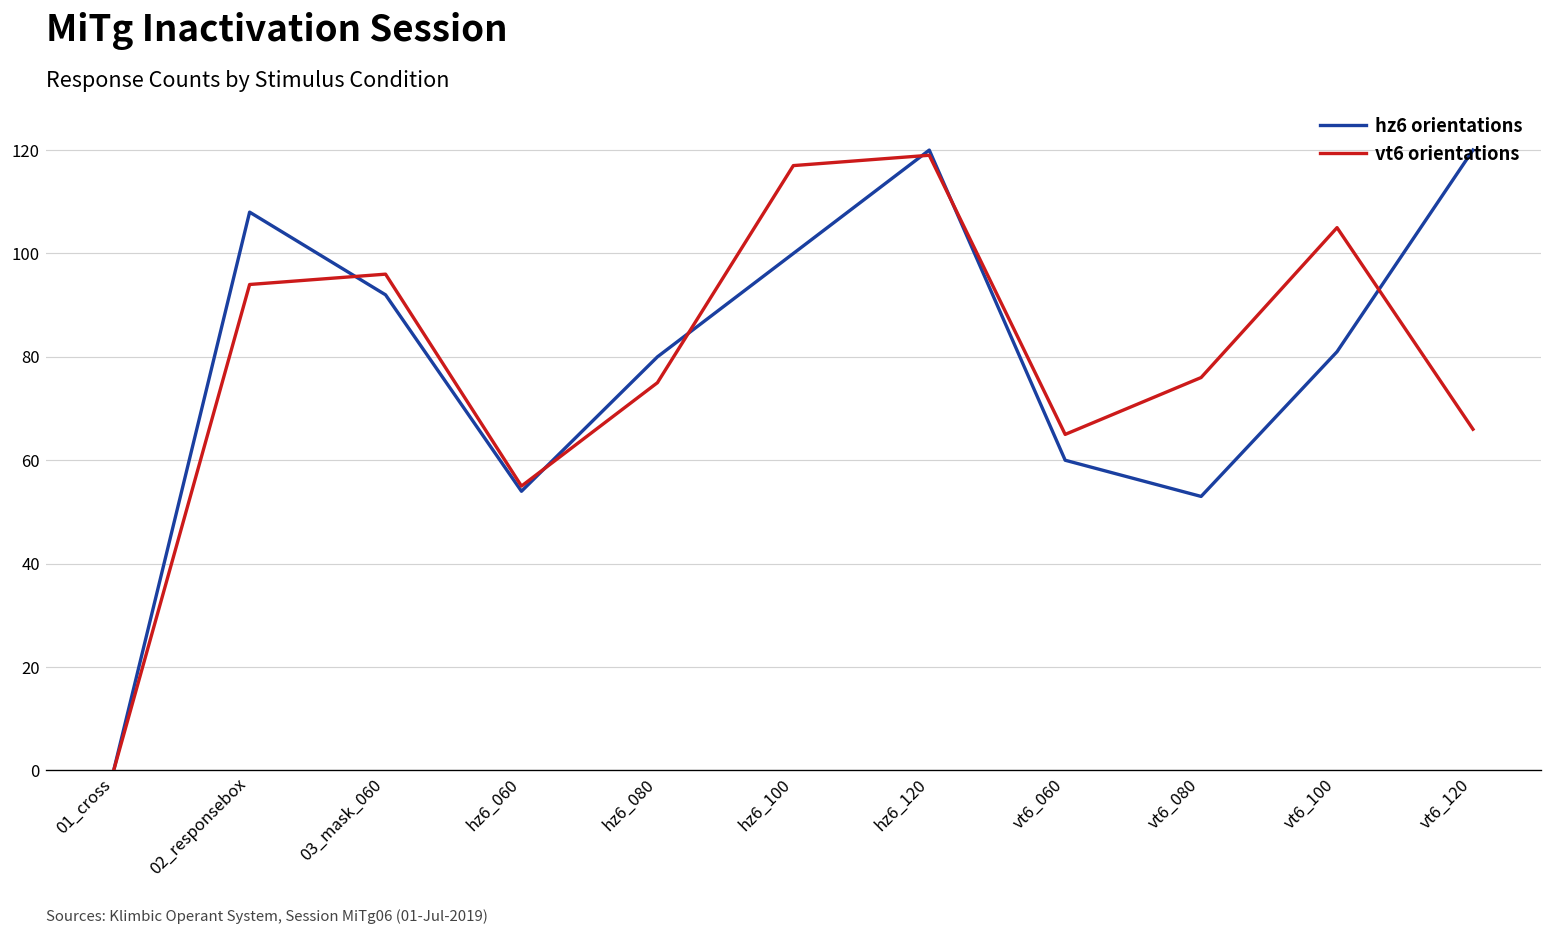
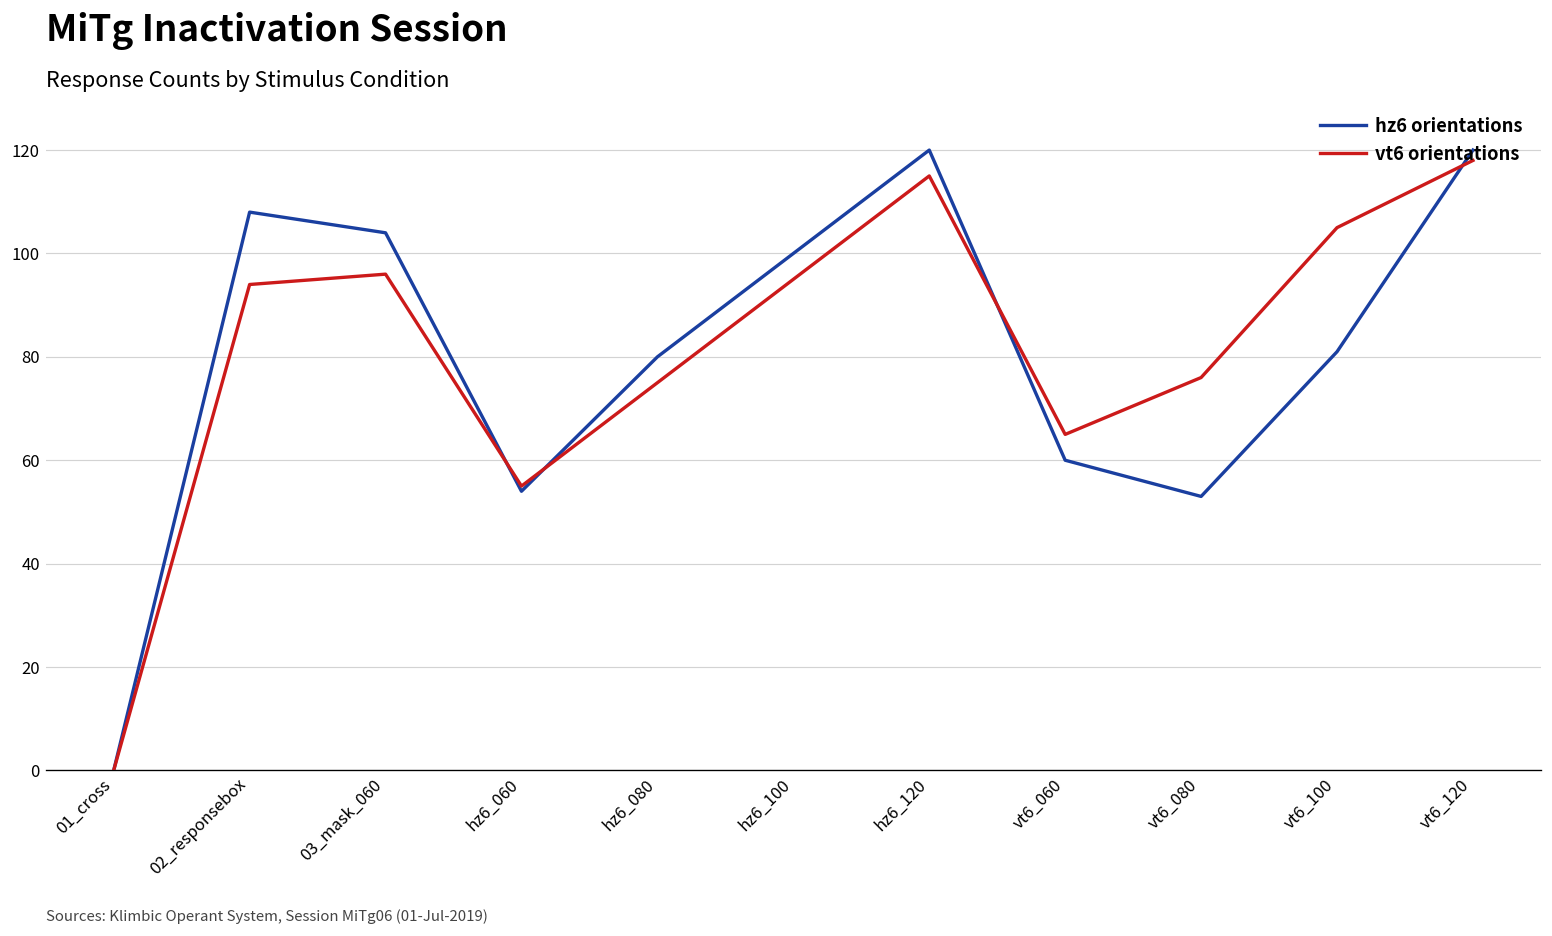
  {
    "hz6 orientations": {
      "02_responsebox": 108,
-     "03_mask_060": 92,
+     "03_mask_060": 104,
      "hz6_060": 54,
      "hz6_080": 80,
      "hz6_100": 100,
      "hz6_120": 120,
      "vt6_060": 60,
      "vt6_080": 53,
      "vt6_100": 81,
      "vt6_120": 120
    },
    "vt6 orientations": {
      "02_responsebox": 94,
      "03_mask_060": 96,
      "hz6_060": 55,
      "hz6_080": 75,
-     "hz6_100": 117,
-     "hz6_120": 119,
+     "hz6_100": 95,
+     "hz6_120": 115,
      "vt6_060": 65,
      "vt6_080": 76,
      "vt6_100": 105,
-     "vt6_120": 66
+     "vt6_120": 118
    }
  }
